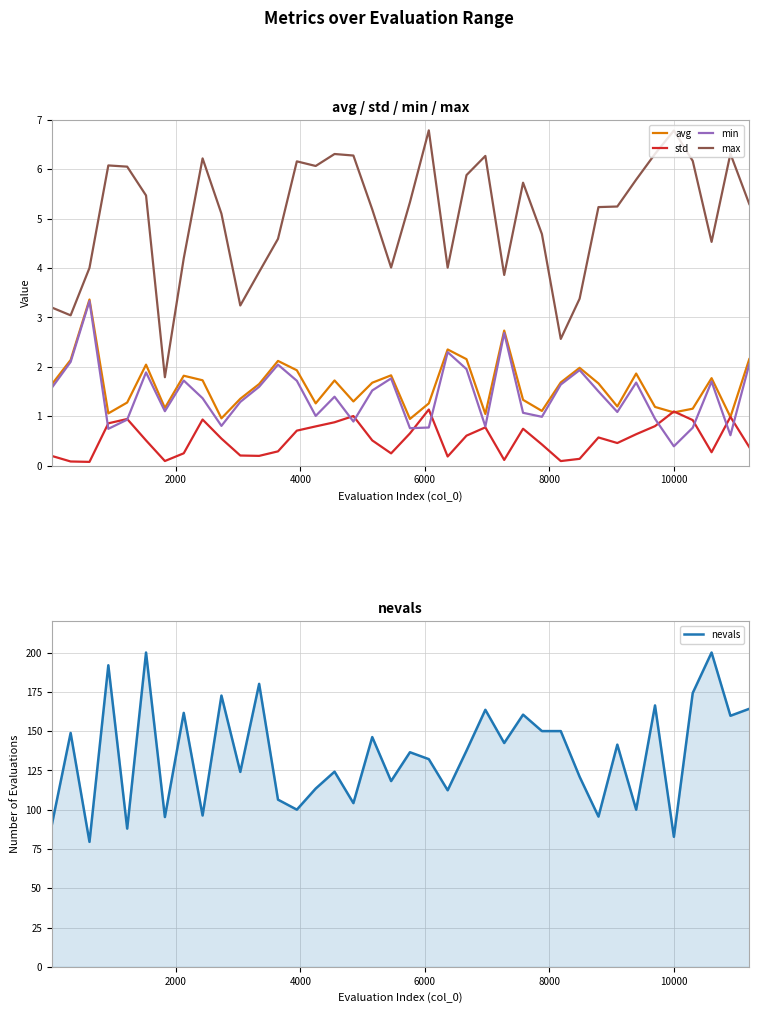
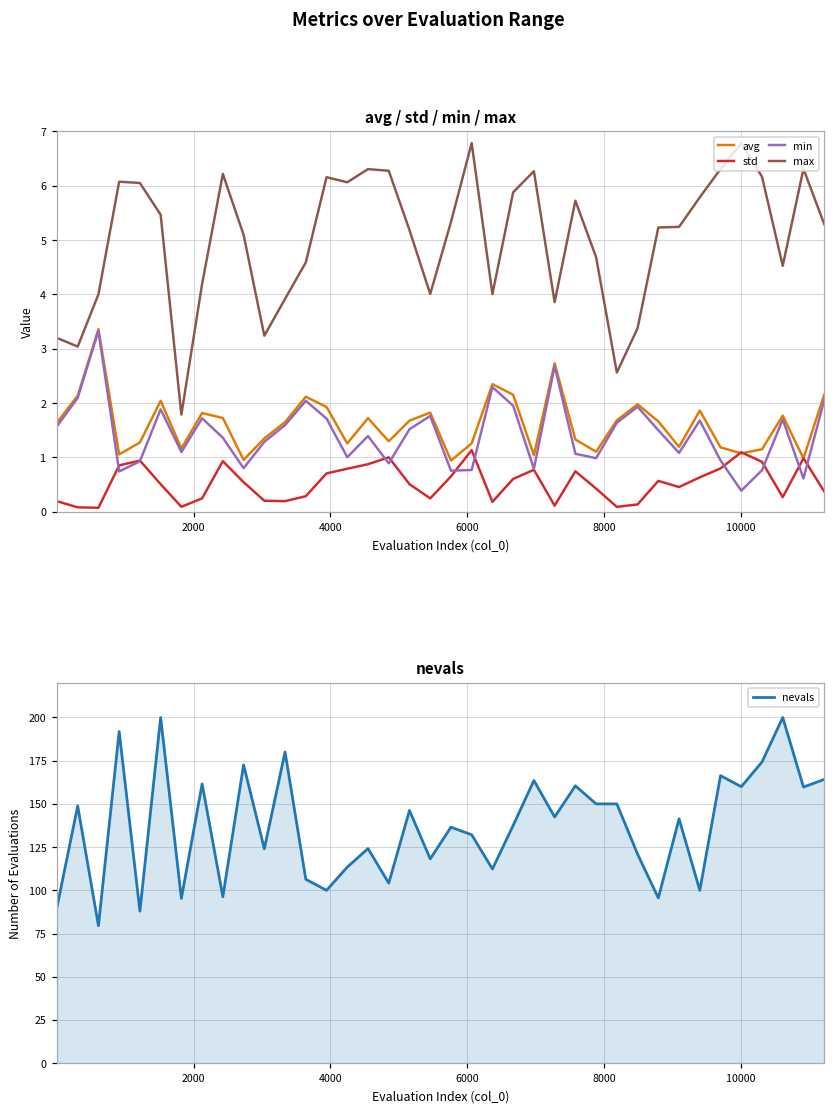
  {
    "avg / std / min / max": {
      "min": {
        "10000": 0.4
      }
    },
    "nevals": {
-     "10000": 83
+     "10000": 160
    }
  }
